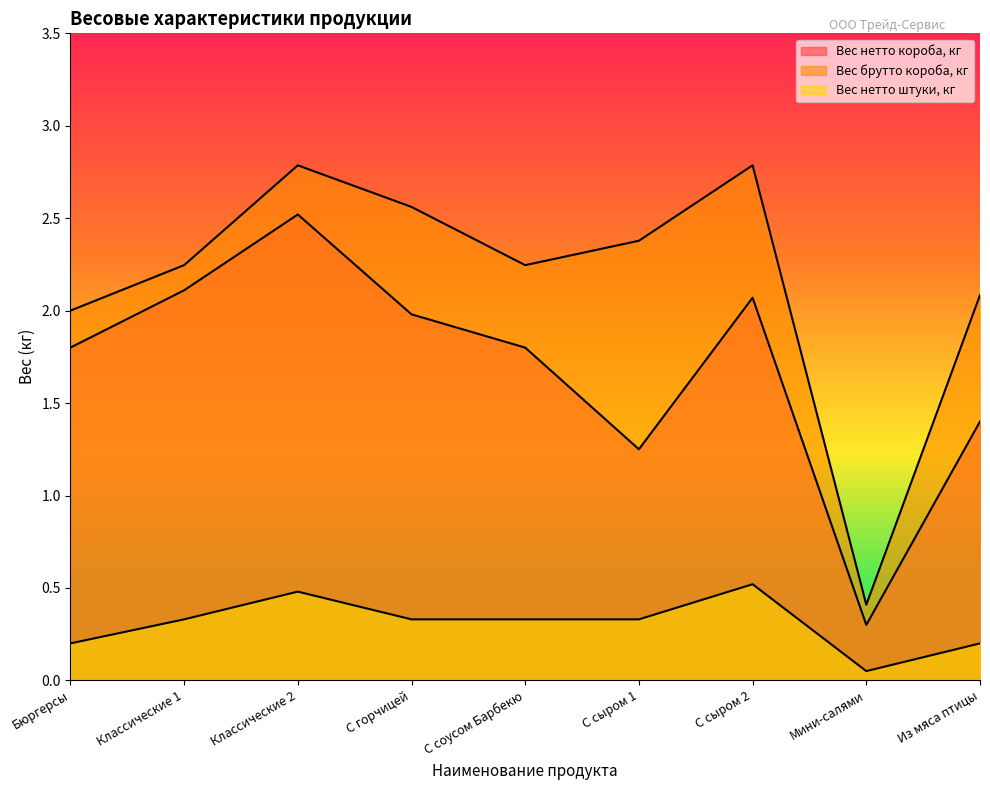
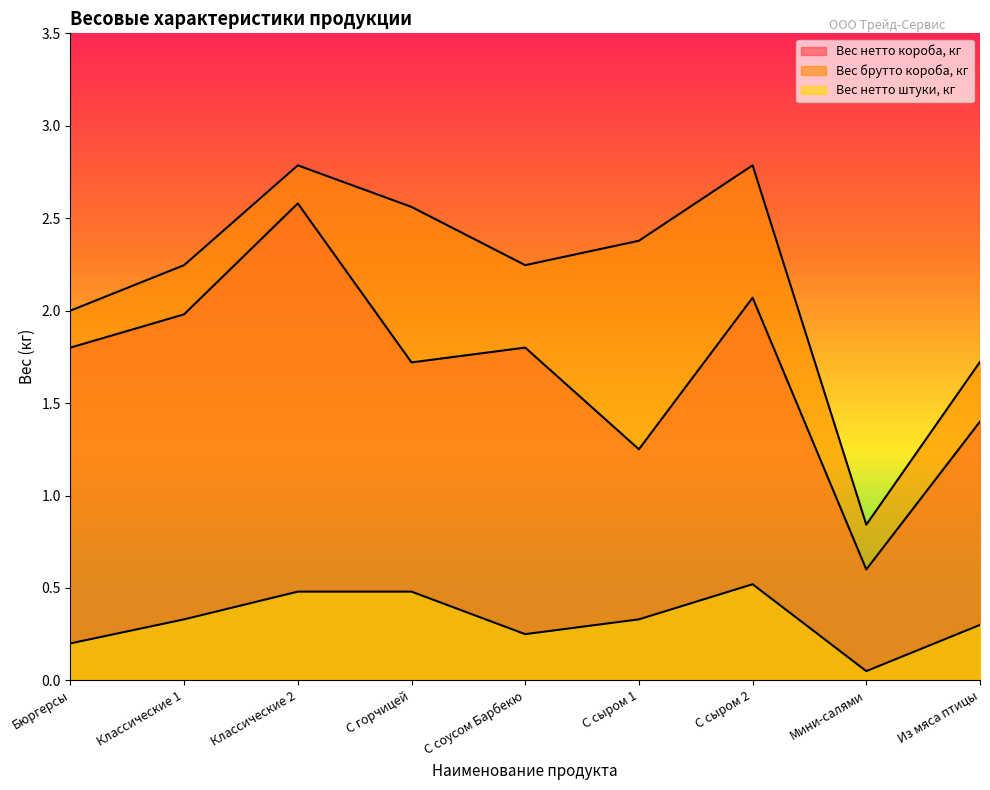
  {
    "Вес нетто короба, кг": {
      "Бюргерсы": 1.80,
-     "Классические 1": 2.11,
-     "Классические 2": 2.52,
-     "С горчицей": 1.98,
+     "Классические 1": 1.98,
+     "Классические 2": 2.58,
+     "С горчицей": 1.72,
      "С соусом Барбекю": 1.80,
      "С сыром 1": 1.25,
      "С сыром 2": 2.07,
-     "Мини-салями": 0.3,
+     "Мини-салями": 0.6,
      "Из мяса птицы": 1.40
    },
    "Вес брутто короба, кг": {
      "Бюргерсы": 2.00,
      "Классические 1": 2.25,
      "Классические 2": 2.79,
      "С горчицей": 2.56,
      "С соусом Барбекю": 2.25,
      "С сыром 1": 2.38,
      "С сыром 2": 2.79,
-     "Мини-салями": 0.41,
-     "Из мяса птицы": 2.08
+     "Мини-салями": 0.84,
+     "Из мяса птицы": 1.72
    },
    "Вес нетто штуки, кг": {
      "Бюргерсы": 0.20,
      "Классические 1": 0.33,
      "Классические 2": 0.48,
-     "С горчицей": 0.33,
-     "С соусом Барбекю": 0.33,
+     "С горчицей": 0.48,
+     "С соусом Барбекю": 0.25,
      "С сыром 1": 0.33,
      "С сыром 2": 0.52,
      "Мини-салями": 0.05,
-     "Из мяса птицы": 0.2
+     "Из мяса птицы": 0.3
    }
  }
